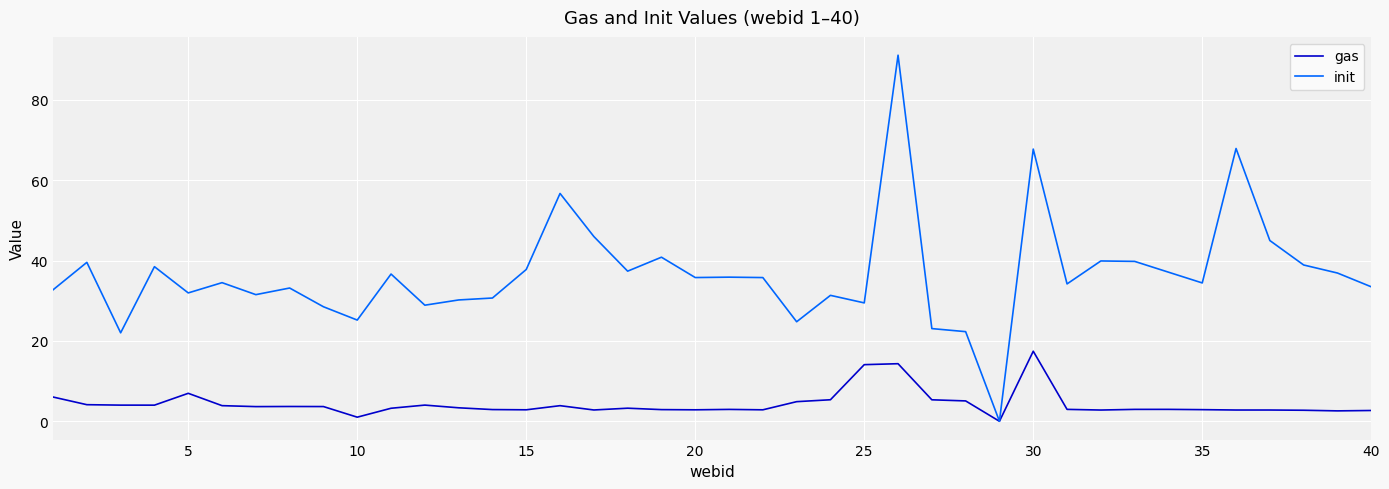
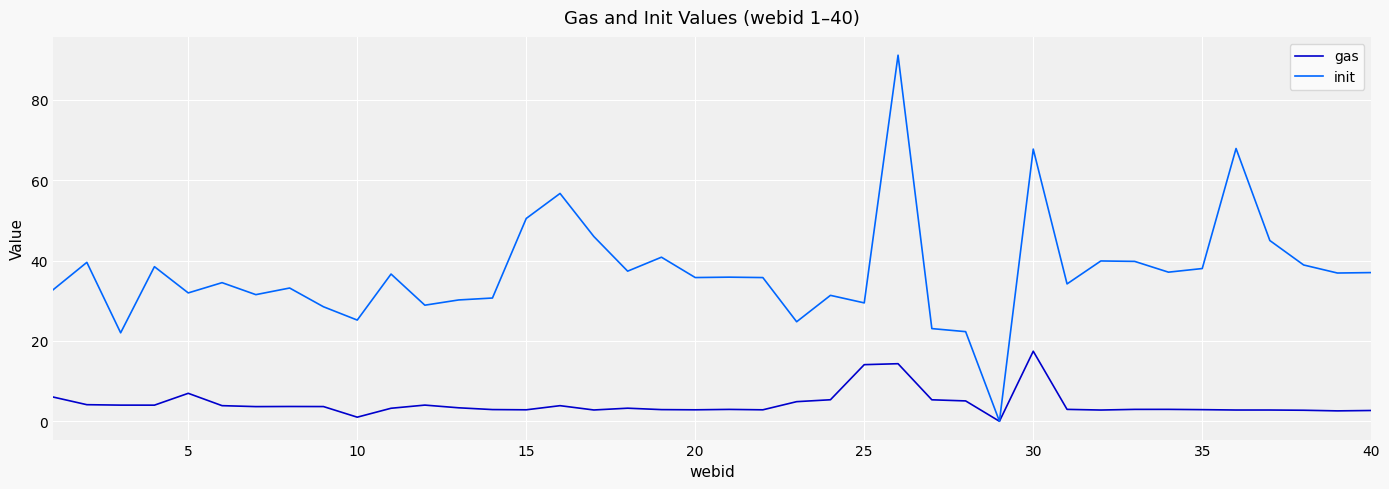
  {
    "gas": {
      "5": 7,
      "10": 1,
      "15": 3,
      "20": 3,
      "25": 14,
      "30": 17,
      "35": 3,
      "40": 3
    },
    "init": {
      "5": 32,
      "10": 25,
-     "15": 38,
+     "15": 50,
      "20": 36,
      "25": 29,
      "30": 68,
-     "35": 34,
-     "40": 33
+     "35": 38,
+     "40": 37
    }
  }
